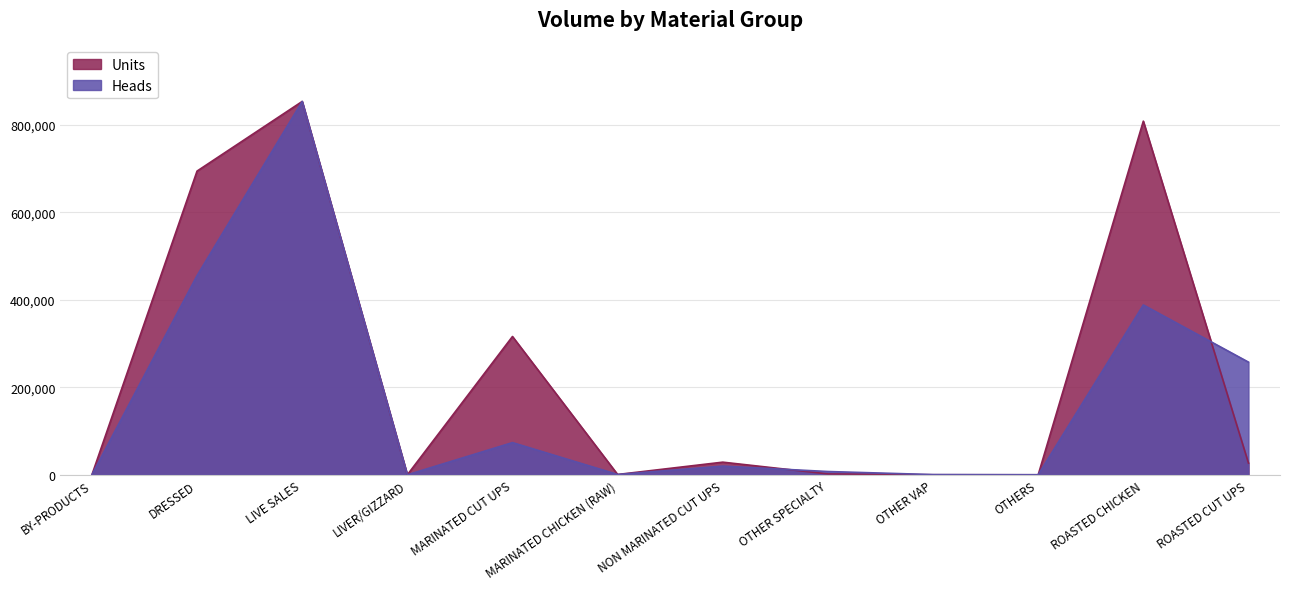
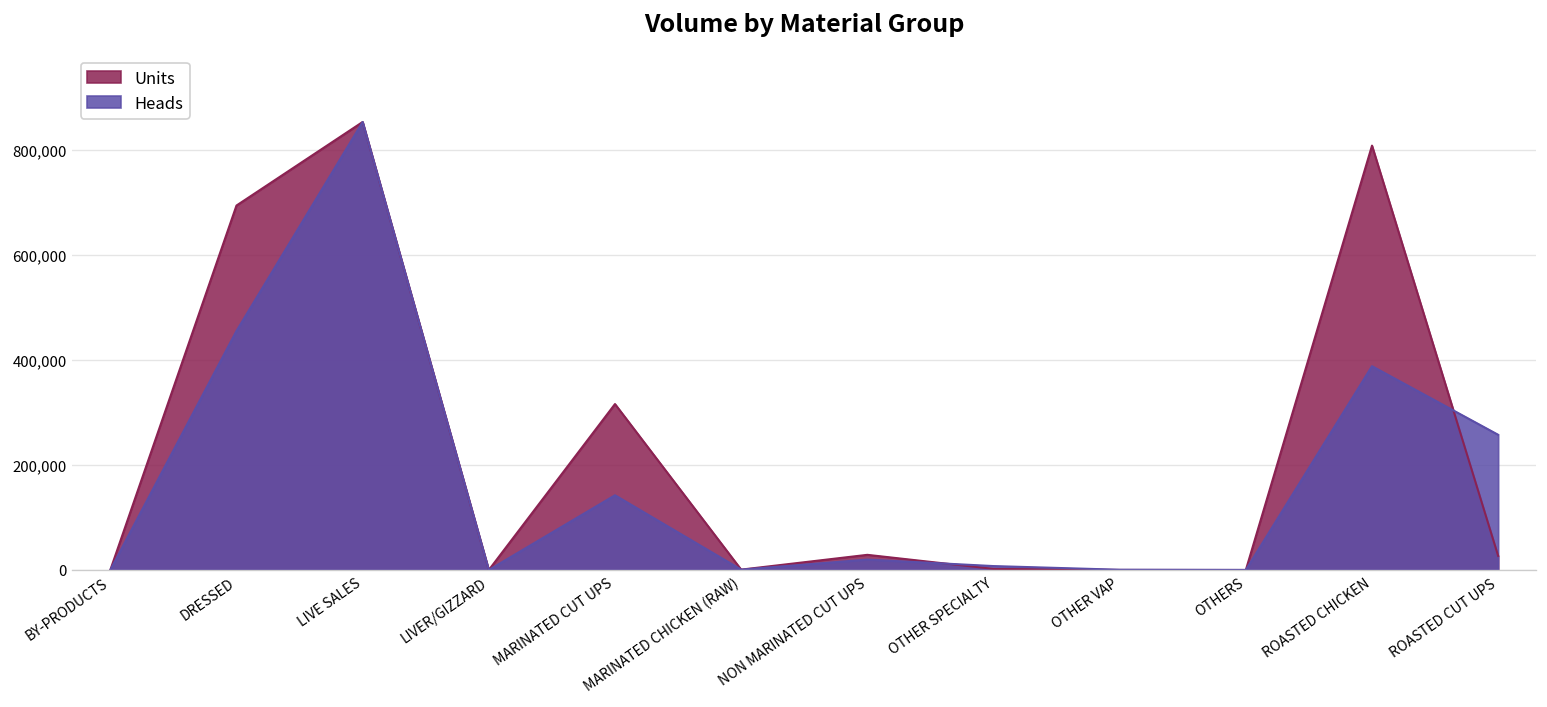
  {
    "Units": {
      "DRESSED": "690,000",
      "MARINATED CUT UPS": "320,000",
      "NON MARINATED CUT UPS": "30,000",
      "ROASTED CHICKEN": "810,000",
      "ROASTED CUT UPS": "30,000"
    },
    "Heads": {
      "DRESSED": "460,000",
-     "MARINATED CUT UPS": "70,000",
+     "MARINATED CUT UPS": "140,000",
      "NON MARINATED CUT UPS": "20,000",
      "ROASTED CHICKEN": "390,000",
      "ROASTED CUT UPS": "260,000"
    }
  }
